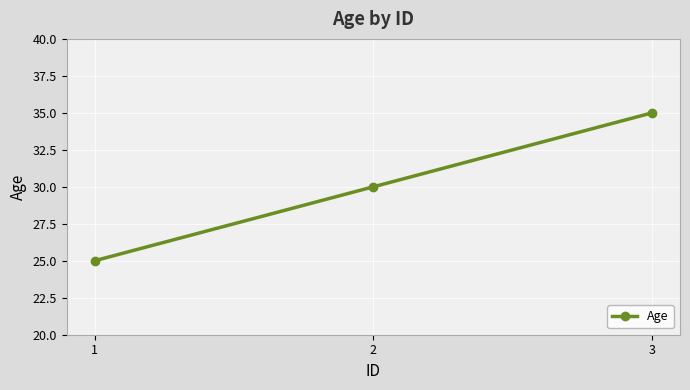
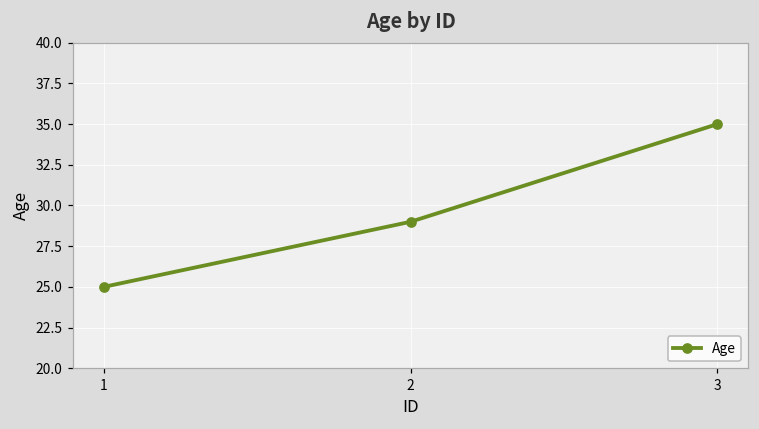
  {
    "1": 25,
-   "2": 30,
+   "2": 29,
    "3": 35
  }
